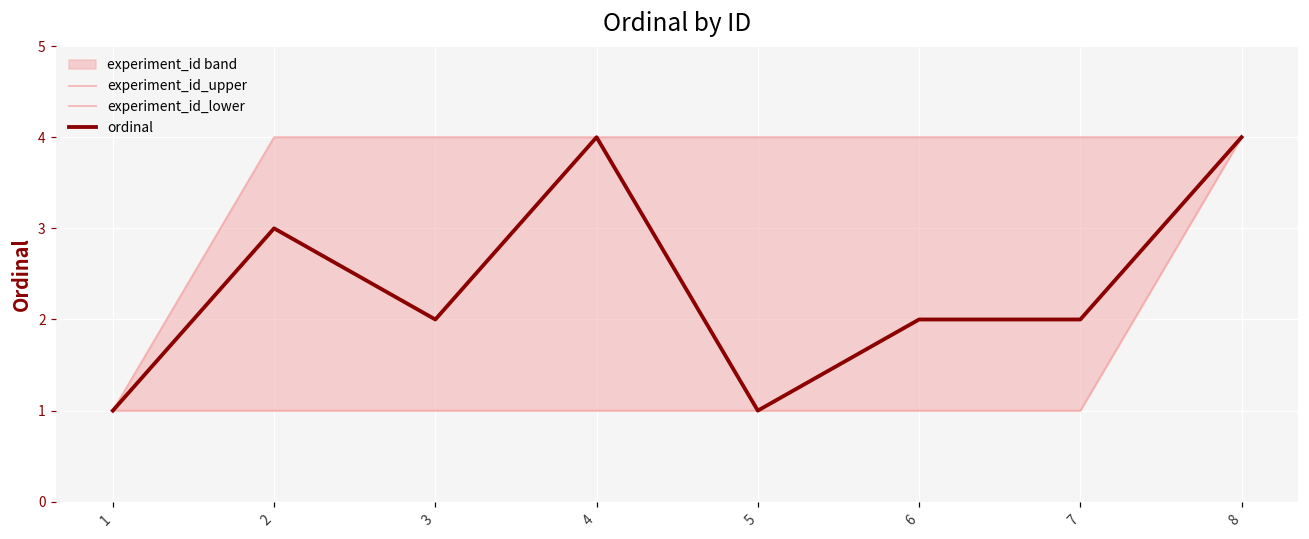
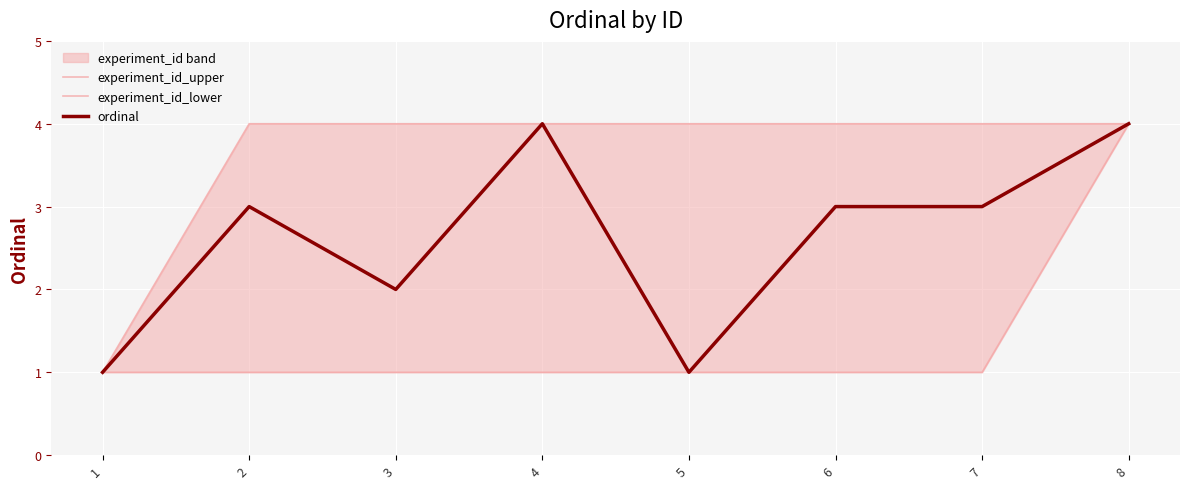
  {
    "ordinal": {
      "2": 3,
      "3": 2,
-     "6": 2,
-     "7": 2
+     "6": 3,
+     "7": 3
    }
  }
